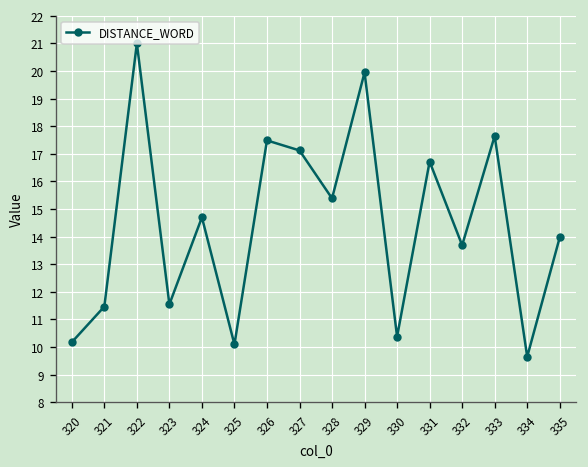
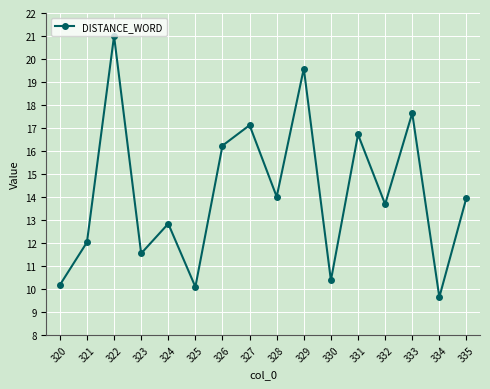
  {
    "320": 10.2,
-   "321": 11.5,
+   "321": 12.0,
    "322": 21.0,
    "323": 11.5,
-   "324": 14.7,
+   "324": 12.8,
    "325": 10.1,
-   "326": 17.5,
+   "326": 16.2,
    "327": 17.1,
-   "328": 15.4,
-   "329": 19.9,
+   "328": 14.0,
+   "329": 19.6,
    "330": 10.4,
    "331": 16.7,
    "332": 13.7,
    "333": 17.6,
    "334": 9.6,
    "335": 14.0
  }
